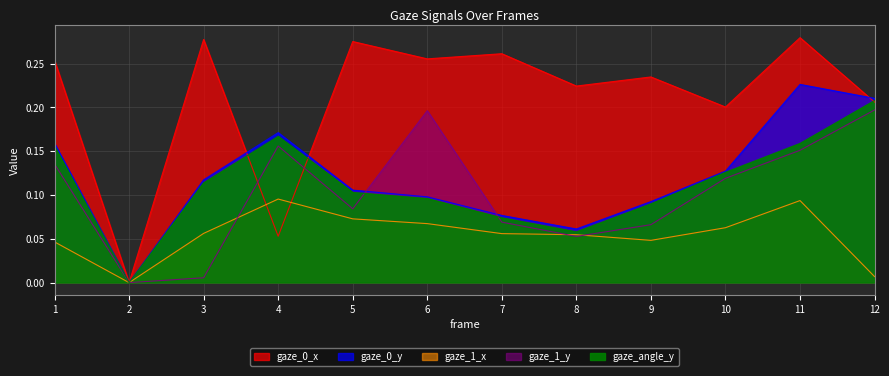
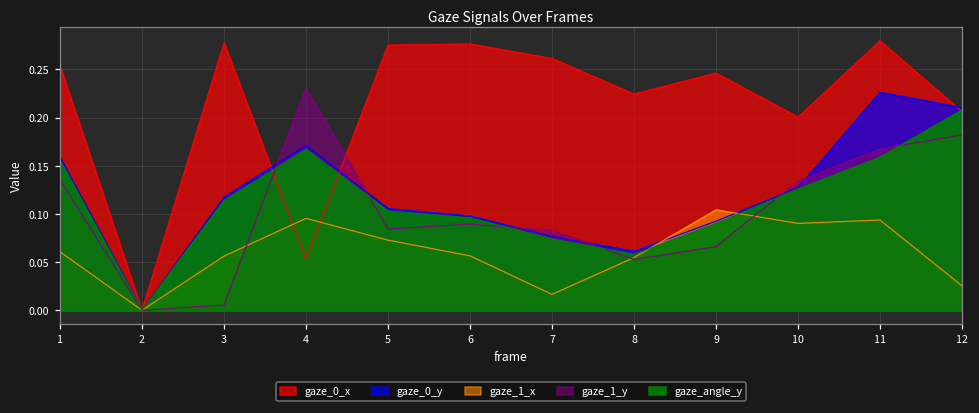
  {
    "gaze_0_x": {
      "1": 0.25,
      "3": 0.28,
      "4": 0.05,
      "5": 0.28,
-     "6": 0.26,
+     "6": 0.28,
      "7": 0.26,
      "8": 0.22,
-     "9": 0.23,
+     "9": 0.25,
      "10": 0.20,
      "11": 0.28
    },
    "gaze_0_y": {
      "1": 0.16,
      "3": 0.12,
      "4": 0.17,
      "8": 0.06,
      "11": 0.23
    },
    "gaze_1_x": {
-     "1": 0.05,
+     "1": 0.06,
      "3": 0.06,
      "4": 0.10,
      "5": 0.07,
-     "6": 0.07,
-     "7": 0.06,
-     "9": 0.05,
-     "10": 0.06,
+     "6": 0.06,
+     "7": 0.02,
+     "9": 0.10,
+     "10": 0.09,
      "11": 0.09,
-     "12": 0.01
+     "12": 0.03
    },
    "gaze_1_y": {
      "1": 0.14,
      "3": 0.01,
-     "4": 0.16,
+     "4": 0.23,
      "5": 0.08,
-     "6": 0.20,
-     "7": 0.07,
+     "6": 0.09,
+     "7": 0.08,
      "9": 0.07,
-     "10": 0.12,
-     "11": 0.15,
-     "12": 0.20
+     "10": 0.13,
+     "11": 0.17,
+     "12": 0.18
    },
    "gaze_angle_y": {
      "1": 0.16,
      "3": 0.11,
      "4": 0.17,
      "8": 0.06,
      "11": 0.16
    }
  }
